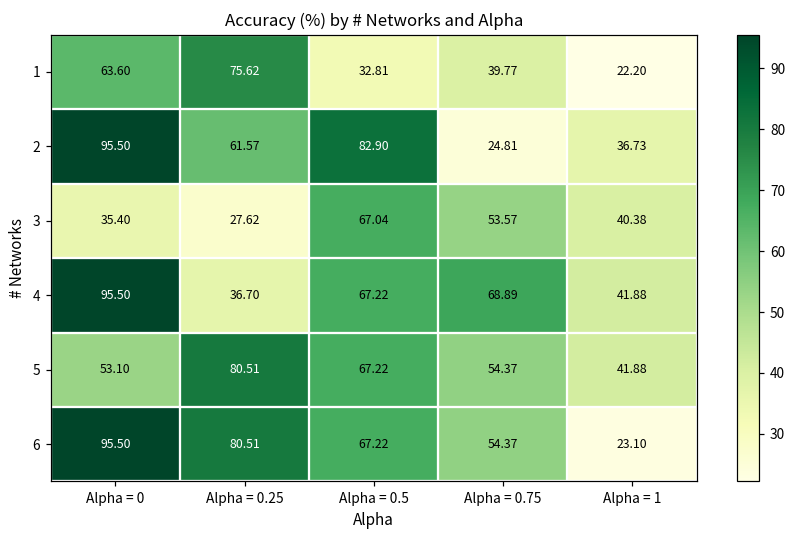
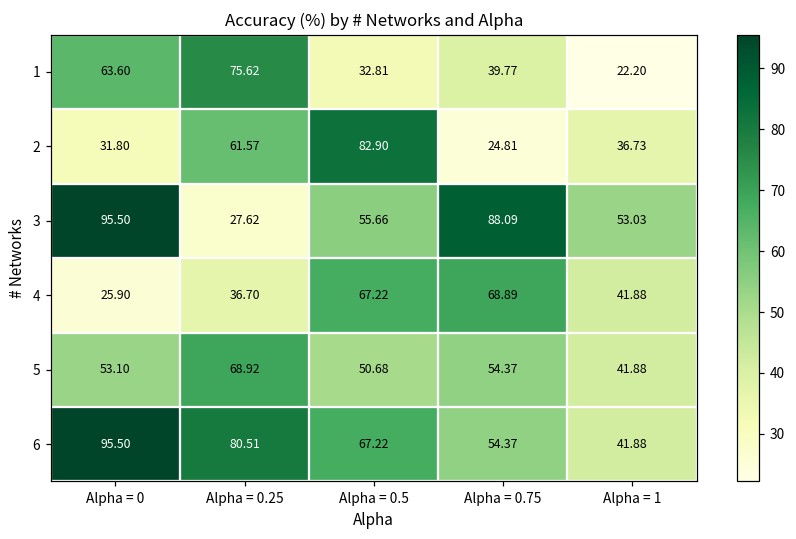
  {
    "1": {
      "Alpha = 0": 63.60,
      "Alpha = 0.25": 75.62,
      "Alpha = 0.5": 32.81,
      "Alpha = 0.75": 39.77,
      "Alpha = 1": 22.20
    },
    "2": {
-     "Alpha = 0": 95.50,
+     "Alpha = 0": 31.80,
      "Alpha = 0.25": 61.57,
      "Alpha = 0.5": 82.90,
      "Alpha = 0.75": 24.81,
      "Alpha = 1": 36.73
    },
    "3": {
-     "Alpha = 0": 35.40,
+     "Alpha = 0": 95.50,
      "Alpha = 0.25": 27.62,
-     "Alpha = 0.5": 67.04,
-     "Alpha = 0.75": 53.57,
-     "Alpha = 1": 40.38
+     "Alpha = 0.5": 55.66,
+     "Alpha = 0.75": 88.09,
+     "Alpha = 1": 53.03
    },
    "4": {
-     "Alpha = 0": 95.50,
+     "Alpha = 0": 25.90,
      "Alpha = 0.25": 36.70,
      "Alpha = 0.5": 67.22,
      "Alpha = 0.75": 68.89,
      "Alpha = 1": 41.88
    },
    "5": {
      "Alpha = 0": 53.10,
-     "Alpha = 0.25": 80.51,
-     "Alpha = 0.5": 67.22,
+     "Alpha = 0.25": 68.92,
+     "Alpha = 0.5": 50.68,
      "Alpha = 0.75": 54.37,
      "Alpha = 1": 41.88
    },
    "6": {
      "Alpha = 0": 95.50,
      "Alpha = 0.25": 80.51,
      "Alpha = 0.5": 67.22,
      "Alpha = 0.75": 54.37,
-     "Alpha = 1": 23.10
+     "Alpha = 1": 41.88
    }
  }
